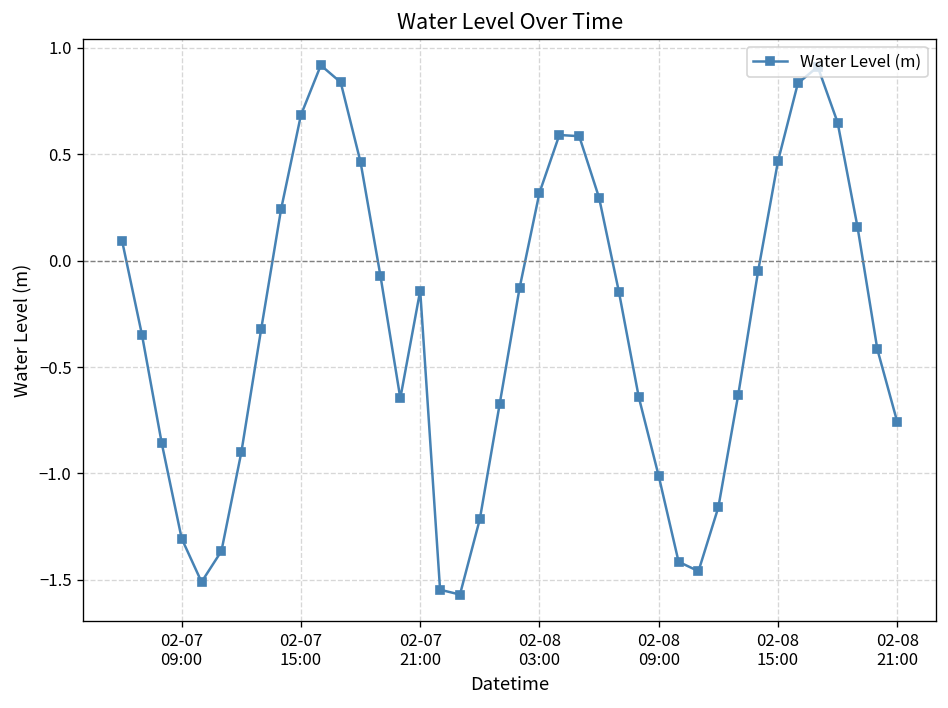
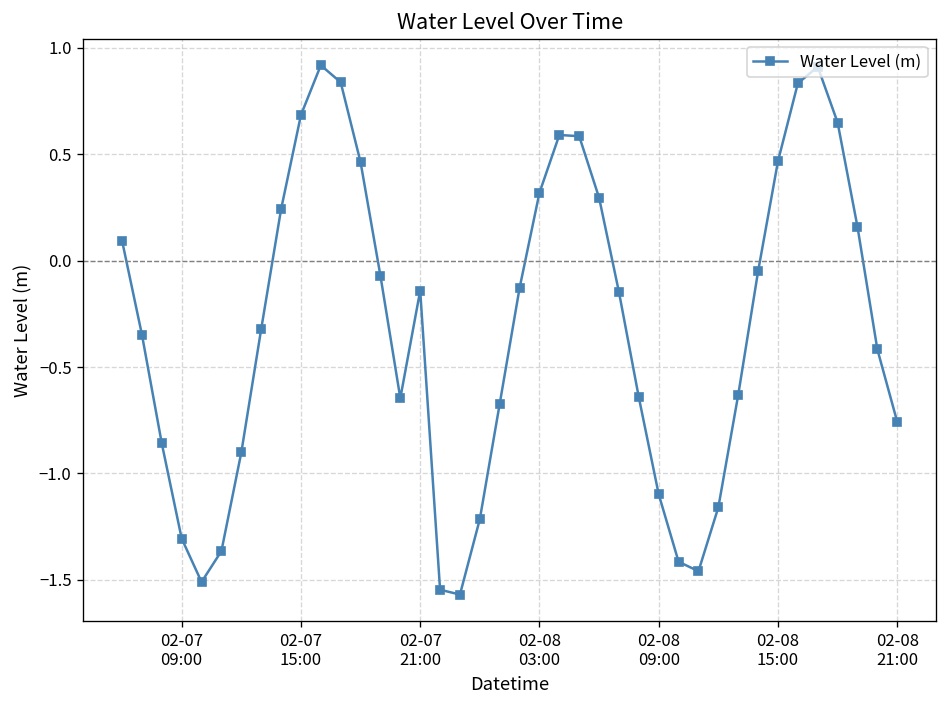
  {
    "02-07 09:00": -1.31,
    "02-07 15:00": 0.68,
    "02-07 21:00": -0.14,
    "02-08 03:00": 0.32,
-   "02-08 09:00": -1.01,
+   "02-08 09:00": -1.10,
    "02-08 15:00": 0.47,
    "02-08 21:00": -0.76
  }
